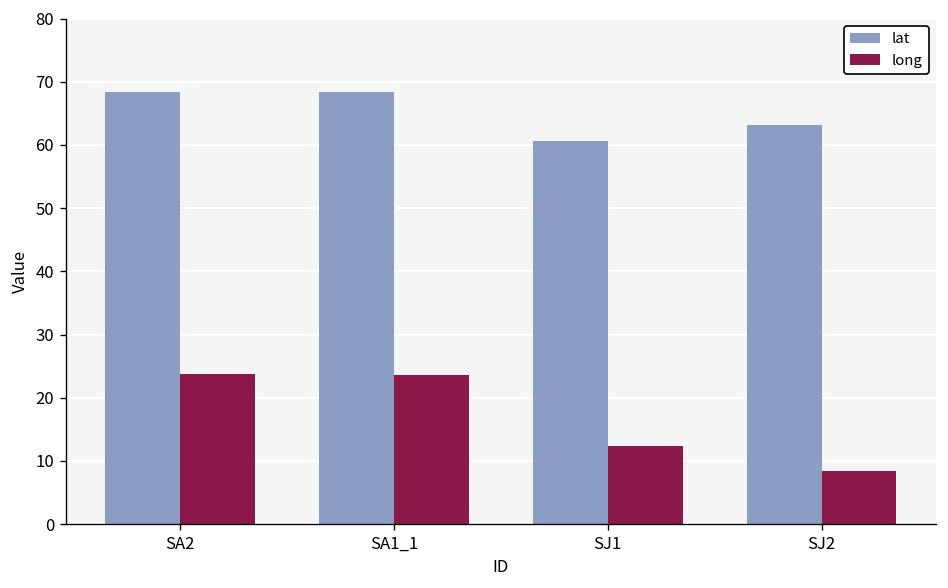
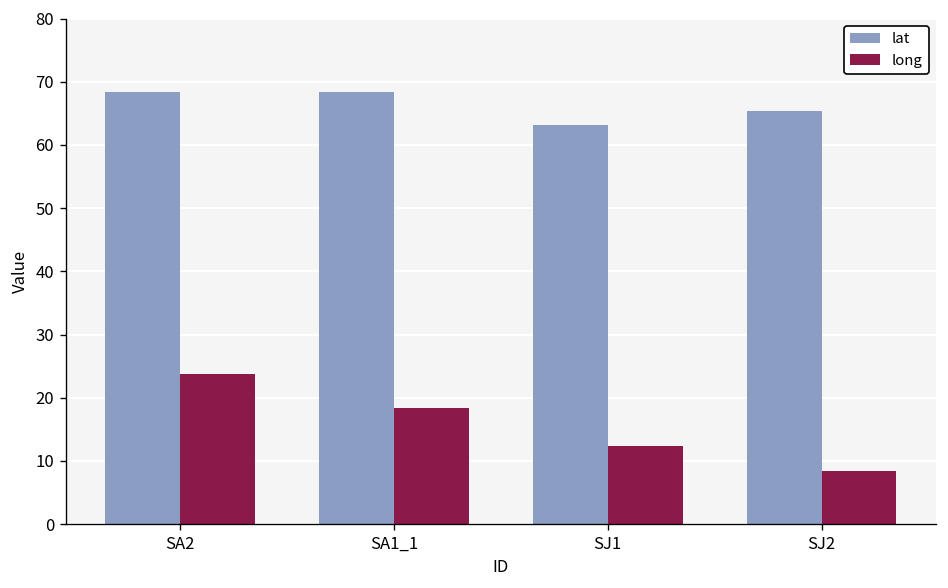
  {
    "lat": {
      "SA2": 68,
      "SA1_1": 68,
-     "SJ1": 61,
-     "SJ2": 63
+     "SJ1": 63,
+     "SJ2": 65
    },
    "long": {
      "SA2": 24,
-     "SA1_1": 24,
+     "SA1_1": 18,
      "SJ1": 12,
      "SJ2": 8
    }
  }
